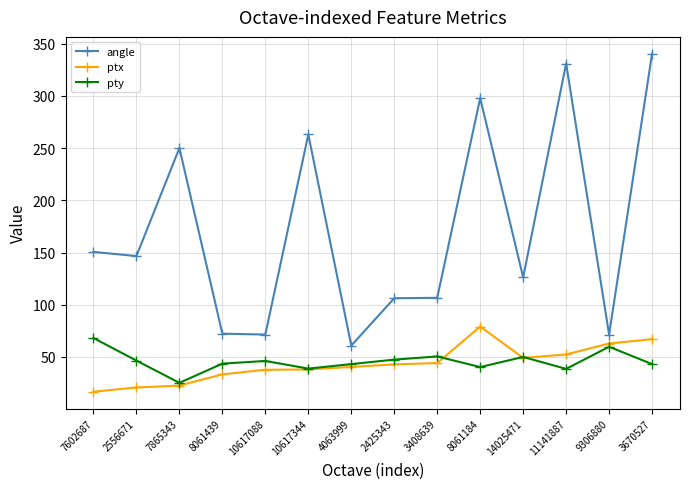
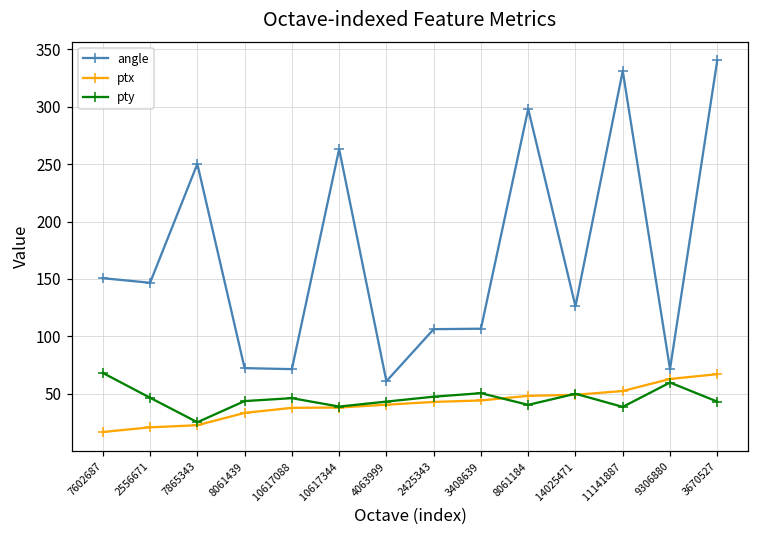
  {
    "angle": {
      "7602687": 151,
      "2556671": 147,
      "7865343": 250,
      "8061439": 72,
      "10617088": 71,
      "10617344": 263,
      "4063999": 61,
      "2425343": 106,
      "3408639": 107,
      "8061184": 298,
      "14025471": 126,
      "11141887": 331,
      "9306880": 71,
      "3670527": 340
    },
    "ptx": {
      "7602687": 17,
      "2556671": 21,
      "7865343": 23,
      "8061439": 33,
      "10617088": 38,
      "4063999": 40,
      "2425343": 43,
      "3408639": 44,
-     "8061184": 79,
+     "8061184": 48,
      "11141887": 52,
      "9306880": 63,
      "3670527": 67
    },
    "pty": {
      "7602687": 68,
      "2556671": 47,
      "7865343": 25,
      "8061439": 44,
      "10617088": 46,
      "4063999": 43,
      "2425343": 47,
      "3408639": 51,
      "8061184": 40,
      "11141887": 39,
      "9306880": 60,
      "3670527": 43
    }
  }
